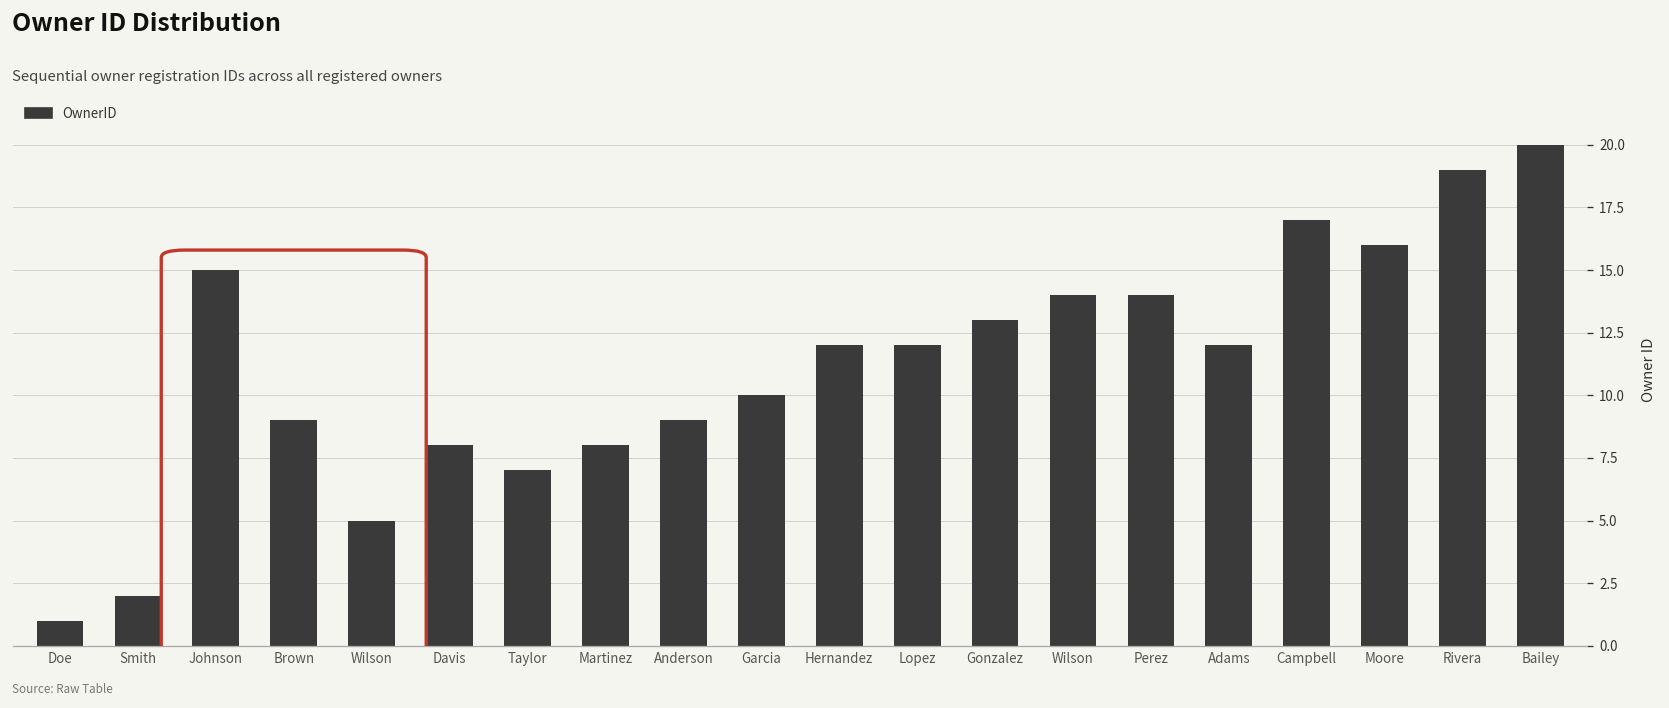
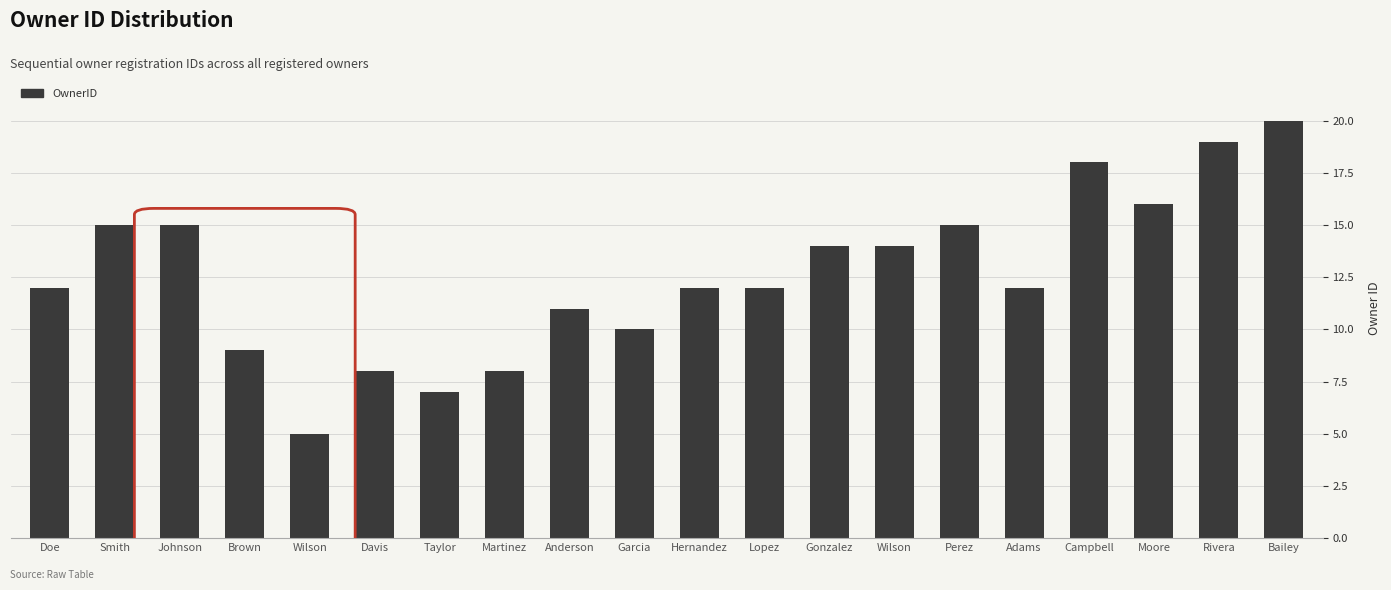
  {
-   "Doe": 1,
-   "Smith": 2,
+   "Doe": 12,
+   "Smith": 15,
    "Johnson": 15,
    "Brown": 9,
    "Davis": 8,
    "Taylor": 7,
    "Martinez": 8,
-   "Anderson": 9,
+   "Anderson": 11,
    "Garcia": 10,
    "Hernandez": 12,
    "Lopez": 12,
-   "Gonzalez": 13,
-   "Perez": 14,
+   "Gonzalez": 14,
+   "Perez": 15,
    "Adams": 12,
-   "Campbell": 17,
+   "Campbell": 18,
    "Moore": 16,
    "Rivera": 19,
    "Bailey": 20
  }
